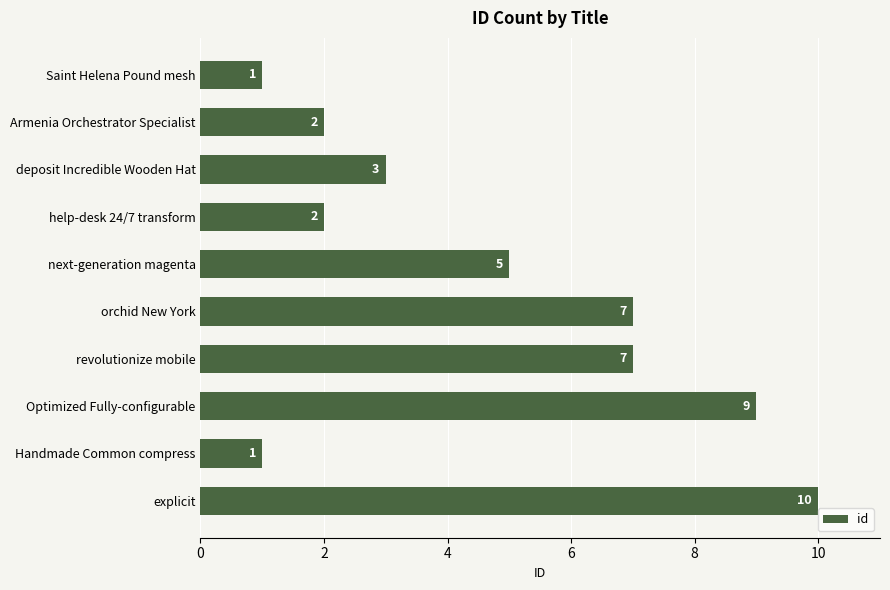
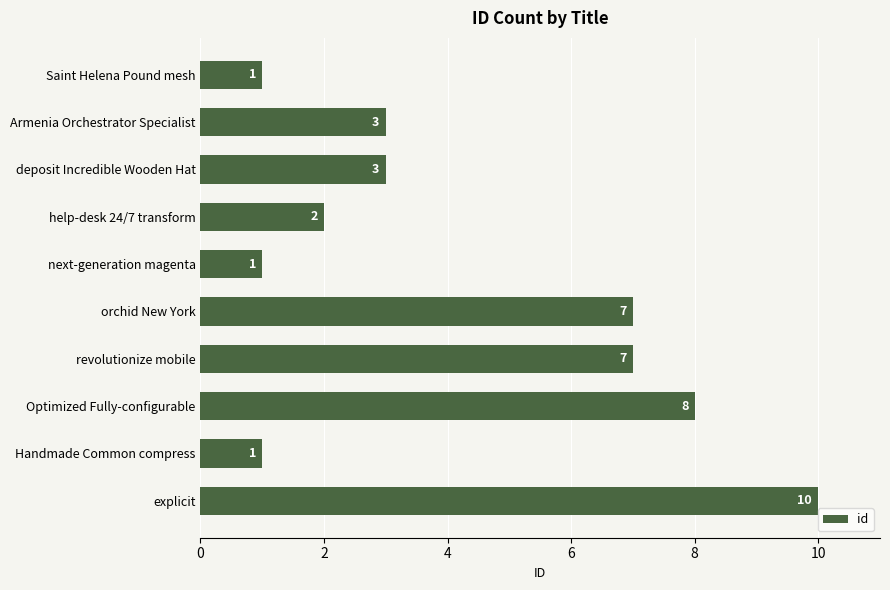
  {
    "Saint Helena Pound mesh": 1,
-   "Armenia Orchestrator Specialist": 2,
+   "Armenia Orchestrator Specialist": 3,
    "deposit Incredible Wooden Hat": 3,
    "help-desk 24/7 transform": 2,
-   "next-generation magenta": 5,
+   "next-generation magenta": 1,
    "orchid New York": 7,
    "revolutionize mobile": 7,
-   "Optimized Fully-configurable": 9,
+   "Optimized Fully-configurable": 8,
    "Handmade Common compress": 1,
    "explicit": 10
  }
